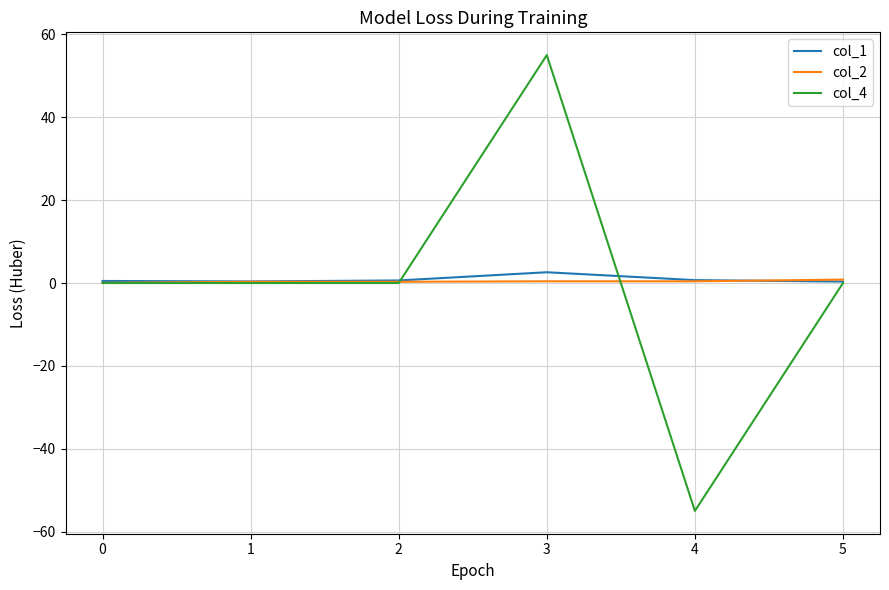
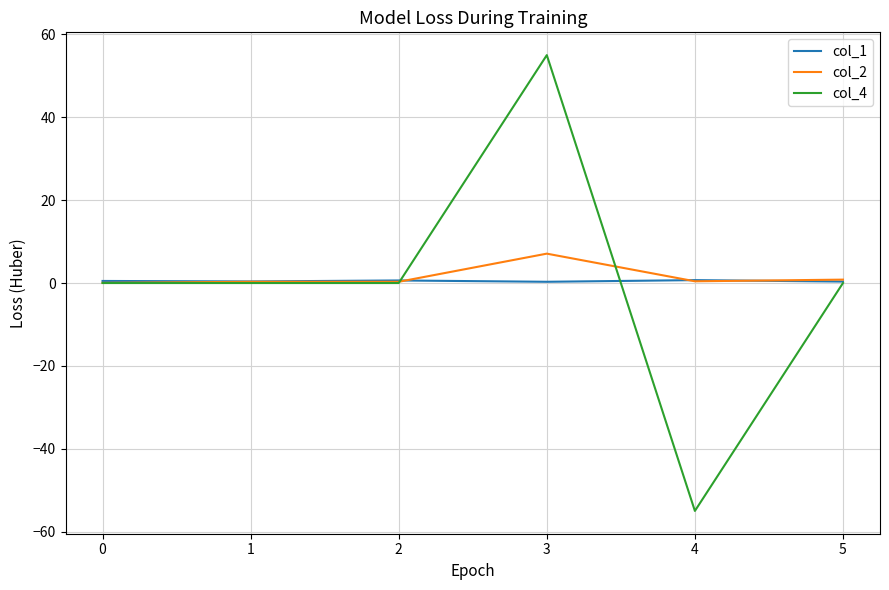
  {
    "col_1": {
-     "3": 3
+     "3": 0
    },
    "col_2": {
-     "3": 0
+     "3": 7
    },
    "col_4": {
      "3": 55,
      "4": -55
    }
  }
